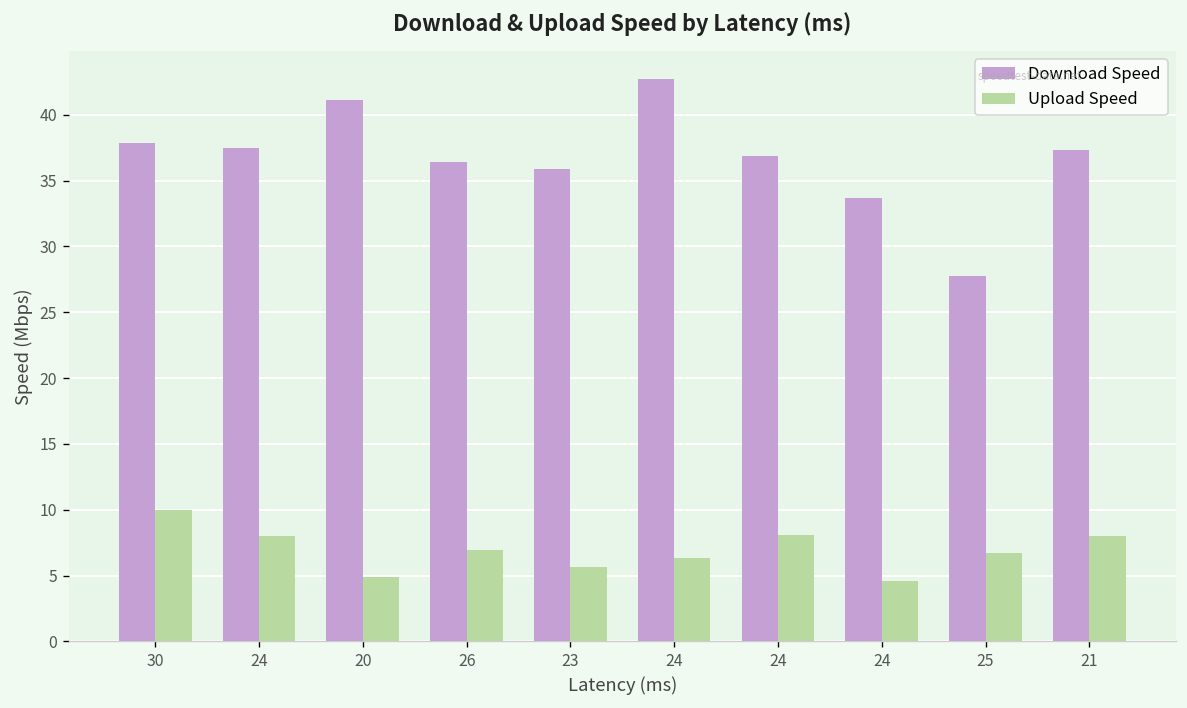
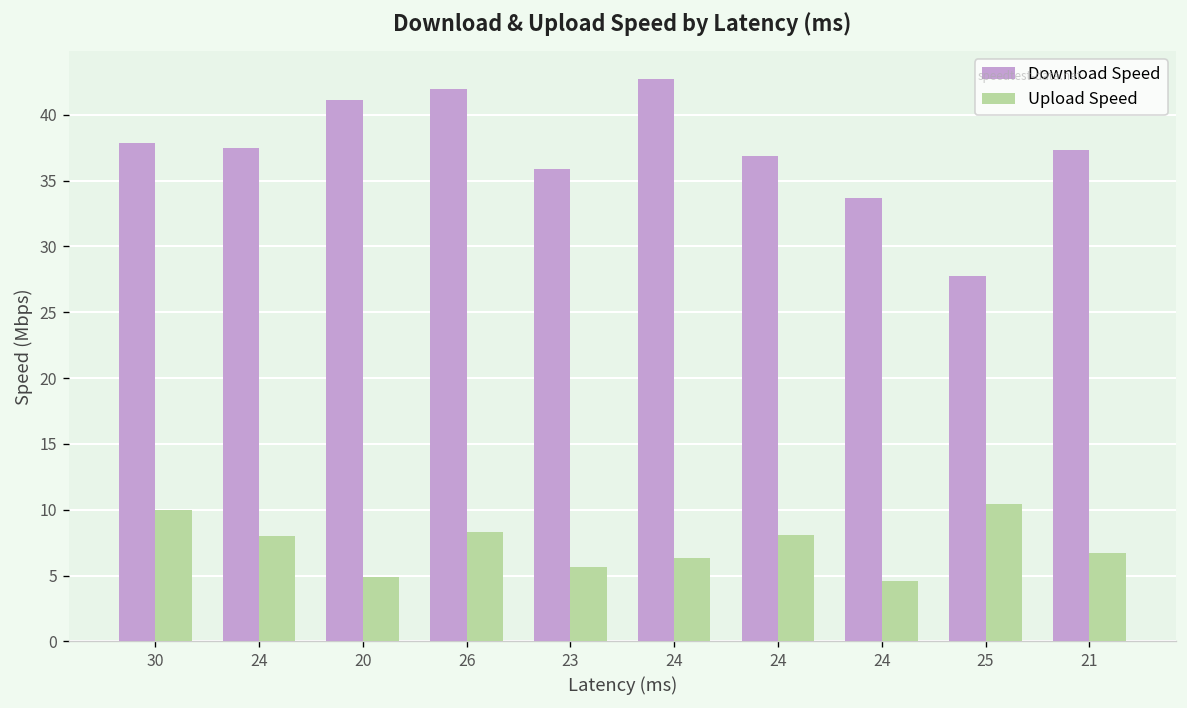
  {
    "Download Speed": {
      "30": 37.8,
      "20": 41.1,
-     "26": 36.4,
+     "26": 42.0,
      "23": 35.9,
      "25": 27.8,
      "21": 37.3
    },
    "Upload Speed": {
      "30": 10.0,
      "20": 4.9,
-     "26": 6.9,
+     "26": 8.3,
      "23": 5.7,
-     "25": 6.7,
-     "21": 8.0
+     "25": 10.4,
+     "21": 6.7
    }
  }
